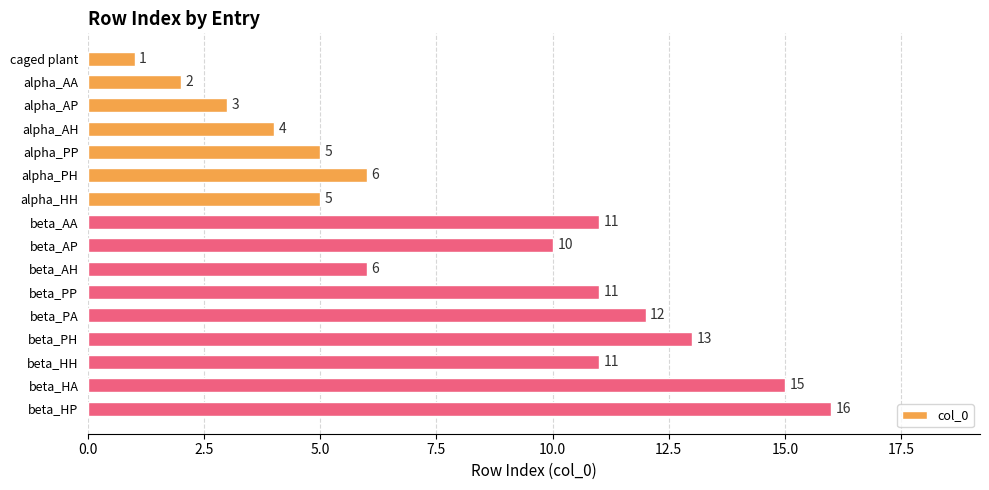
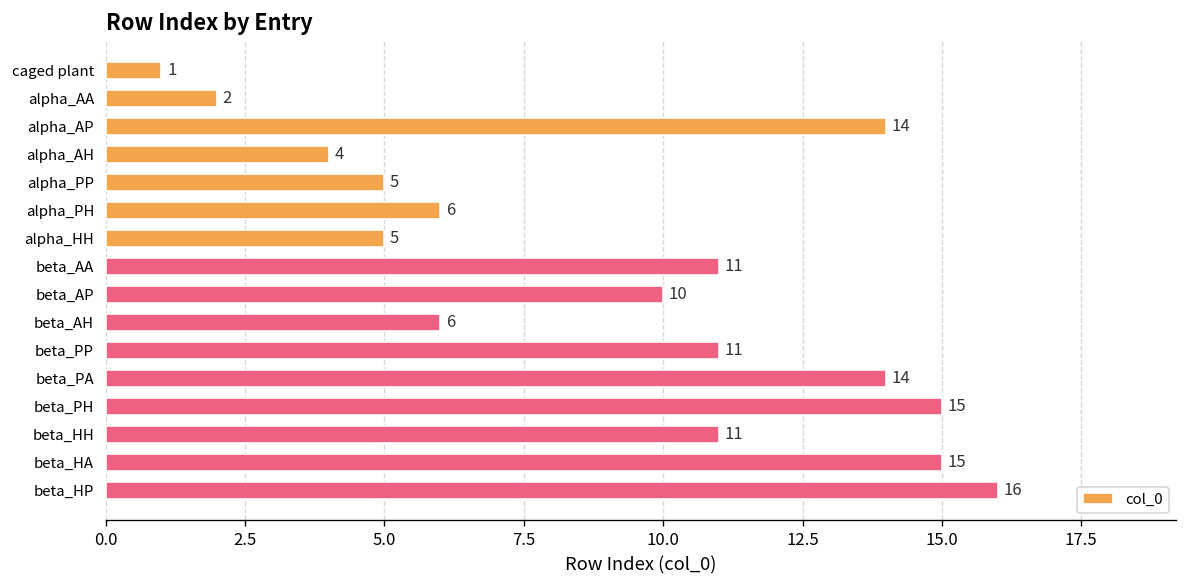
  {
    "caged plant": 1,
    "alpha_AA": 2,
-   "alpha_AP": 3,
+   "alpha_AP": 14,
    "alpha_AH": 4,
    "alpha_PP": 5,
    "alpha_PH": 6,
    "alpha_HH": 5,
    "beta_AA": 11,
    "beta_AP": 10,
    "beta_AH": 6,
    "beta_PP": 11,
-   "beta_PA": 12,
-   "beta_PH": 13,
+   "beta_PA": 14,
+   "beta_PH": 15,
    "beta_HH": 11,
    "beta_HA": 15,
    "beta_HP": 16
  }
